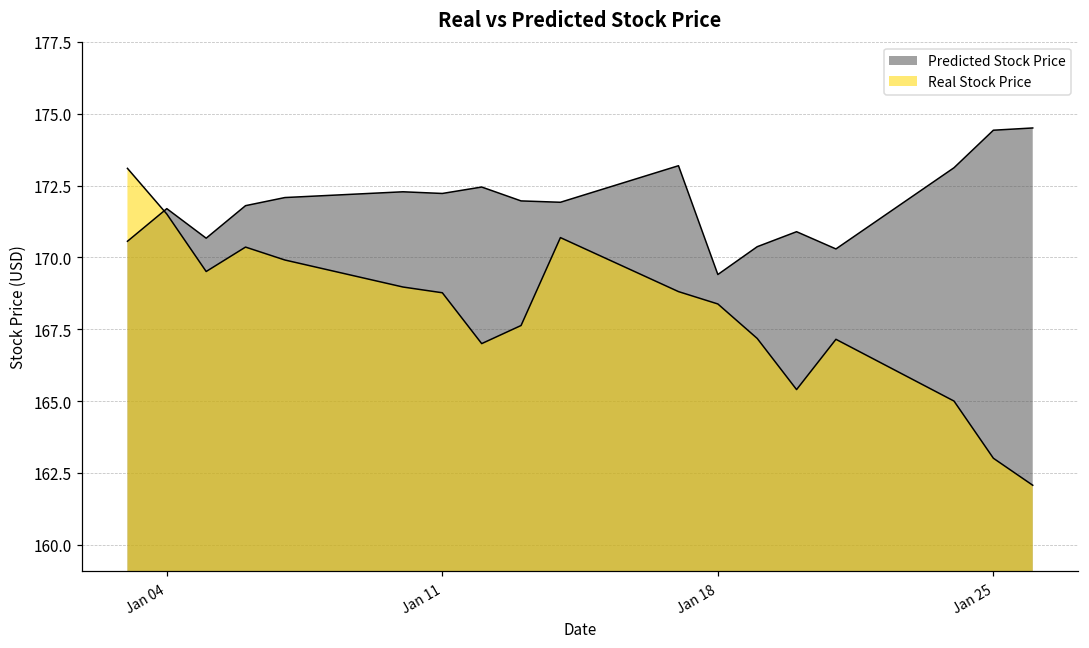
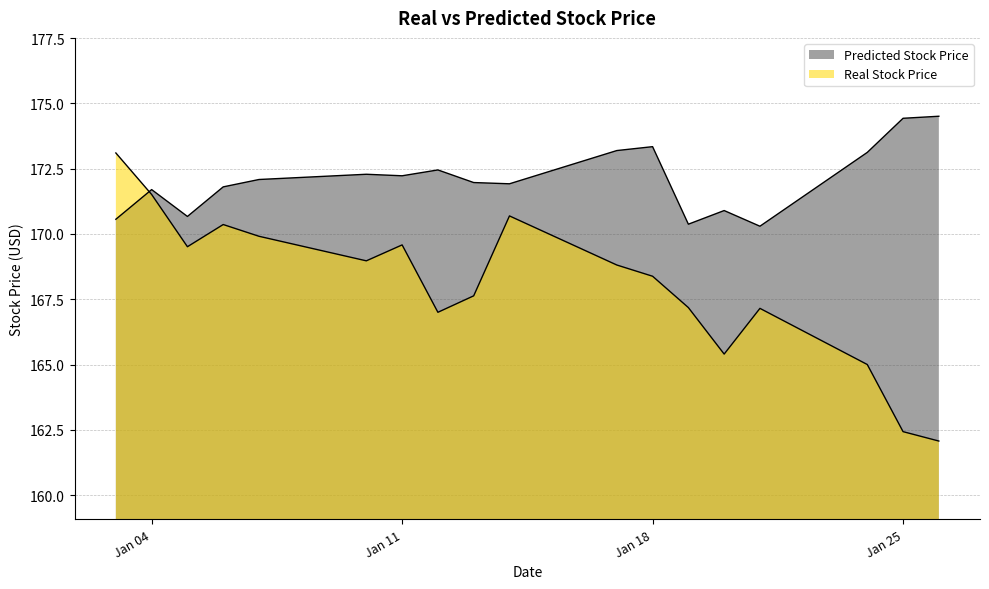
  {
    "Predicted Stock Price": {
      "Jan 04": 171.7,
      "Jan 11": 172.2,
-     "Jan 18": 169.4,
+     "Jan 18": 173.3,
      "Jan 25": 174.4
    },
    "Real Stock Price": {
      "Jan 04": 171.5,
-     "Jan 11": 168.8,
+     "Jan 11": 169.6,
      "Jan 18": 168.4,
-     "Jan 25": 163.0
+     "Jan 25": 162.4
    }
  }
